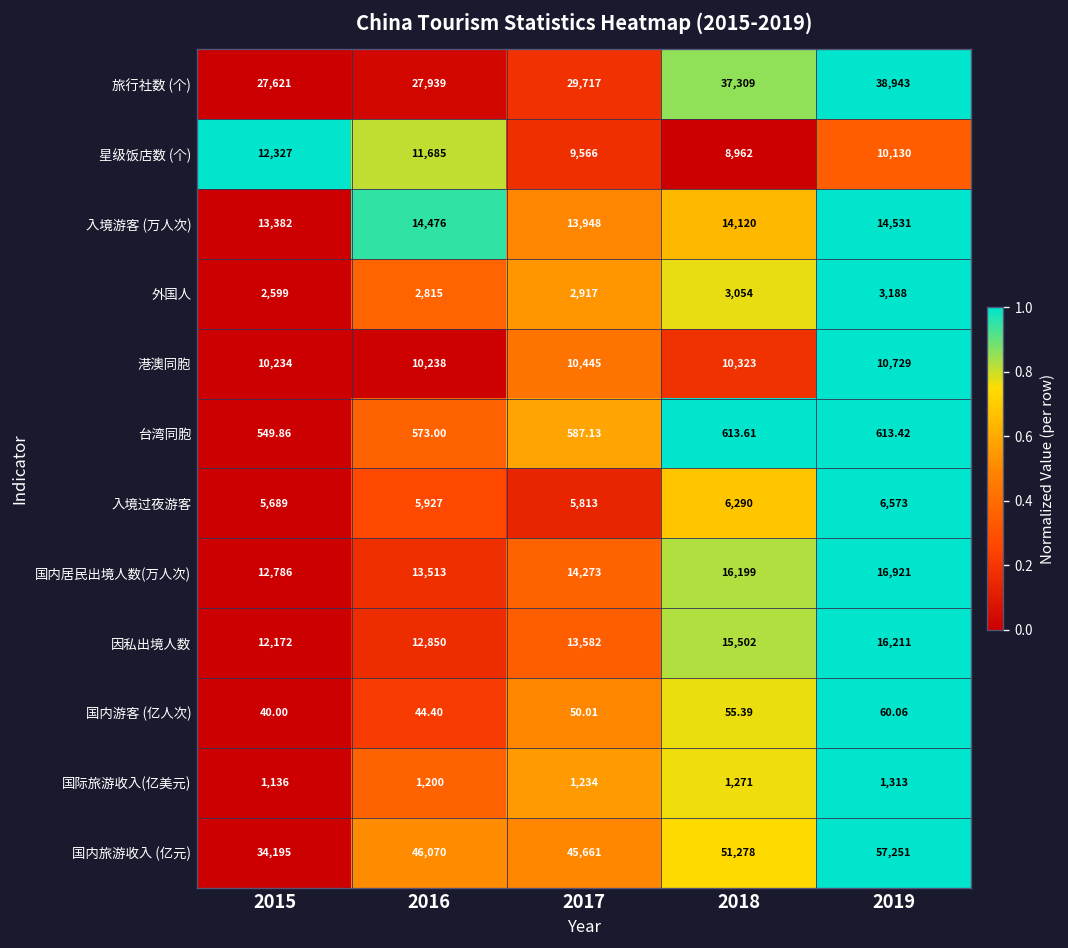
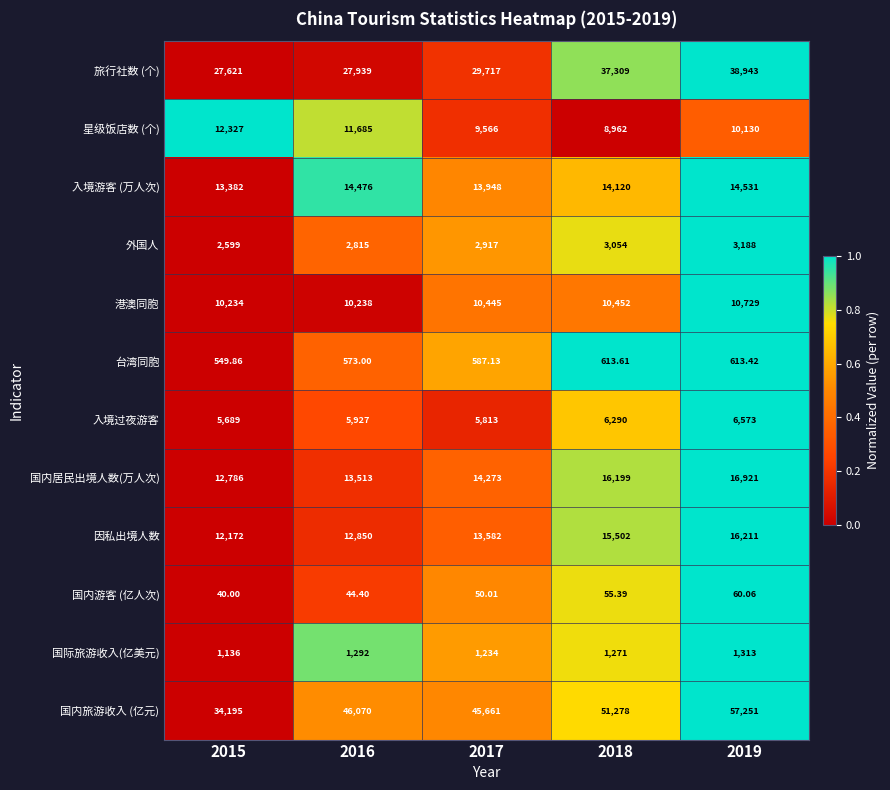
  {
    "旅行社数 (个)": {
      "2015": "27,621",
      "2016": "27,939",
      "2017": "29,717",
      "2018": "37,309",
      "2019": "38,943"
    },
    "星级饭店数 (个)": {
      "2015": "12,327",
      "2016": "11,685",
      "2017": "9,566",
      "2018": "8,962",
      "2019": "10,130"
    },
    "入境游客 (万人次)": {
      "2015": "13,382",
      "2016": "14,476",
      "2017": "13,948",
      "2018": "14,120",
      "2019": "14,531"
    },
    "外国人": {
      "2015": "2,599",
      "2016": "2,815",
      "2017": "2,917",
      "2018": "3,054",
      "2019": "3,188"
    },
    "港澳同胞": {
      "2015": "10,234",
      "2016": "10,238",
      "2017": "10,445",
-     "2018": "10,323",
+     "2018": "10,452",
      "2019": "10,729"
    },
    "台湾同胞": {
      "2015": "549.86",
      "2016": "573.00",
      "2017": "587.13",
      "2018": "613.61",
      "2019": "613.42"
    },
    "入境过夜游客": {
      "2015": "5,689",
      "2016": "5,927",
      "2017": "5,813",
      "2018": "6,290",
      "2019": "6,573"
    },
    "国内居民出境人数(万人次)": {
      "2015": "12,786",
      "2016": "13,513",
      "2017": "14,273",
      "2018": "16,199",
      "2019": "16,921"
    },
    "因私出境人数": {
      "2015": "12,172",
      "2016": "12,850",
      "2017": "13,582",
      "2018": "15,502",
      "2019": "16,211"
    },
    "国内游客 (亿人次)": {
      "2015": "40.00",
      "2016": "44.40",
      "2017": "50.01",
      "2018": "55.39",
      "2019": "60.06"
    },
    "国际旅游收入(亿美元)": {
      "2015": "1,136",
-     "2016": "1,200",
+     "2016": "1,292",
      "2017": "1,234",
      "2018": "1,271",
      "2019": "1,313"
    },
    "国内旅游收入 (亿元)": {
      "2015": "34,195",
      "2016": "46,070",
      "2017": "45,661",
      "2018": "51,278",
      "2019": "57,251"
    }
  }
